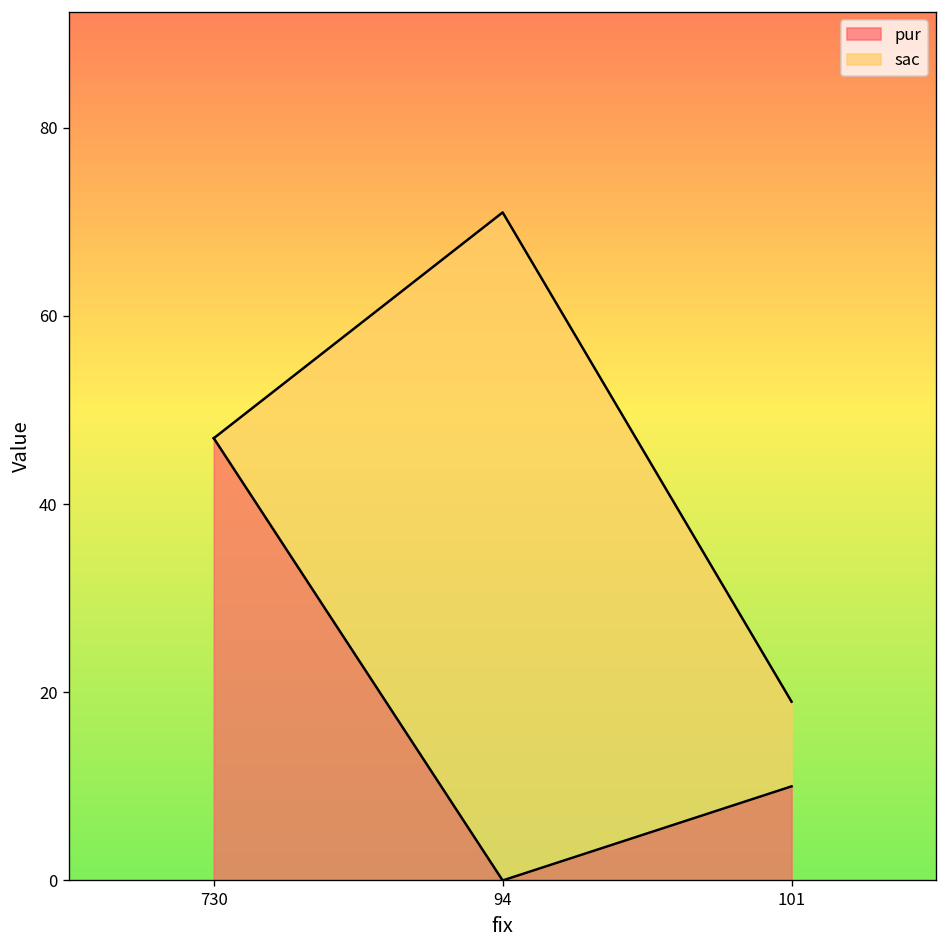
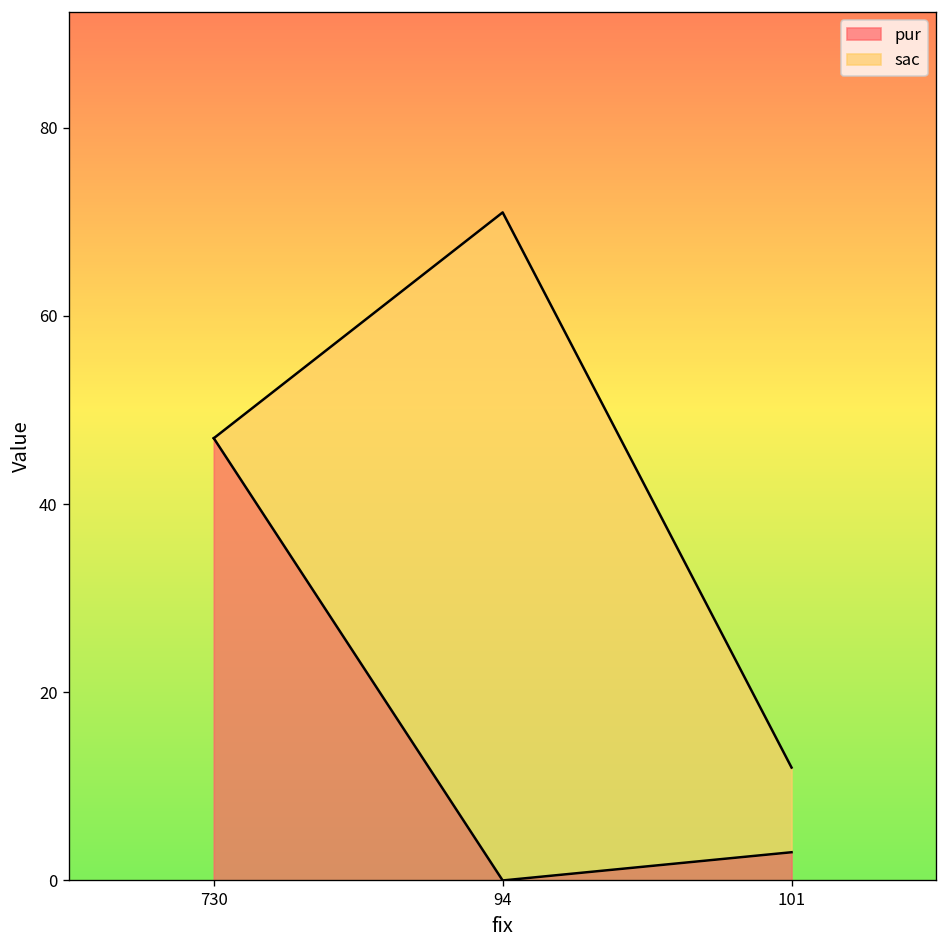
  {
    "pur": {
      "94": 0,
-     "101": 10
+     "101": 3
    },
    "sac": {
      "94": 71,
      "101": 9
    }
  }
